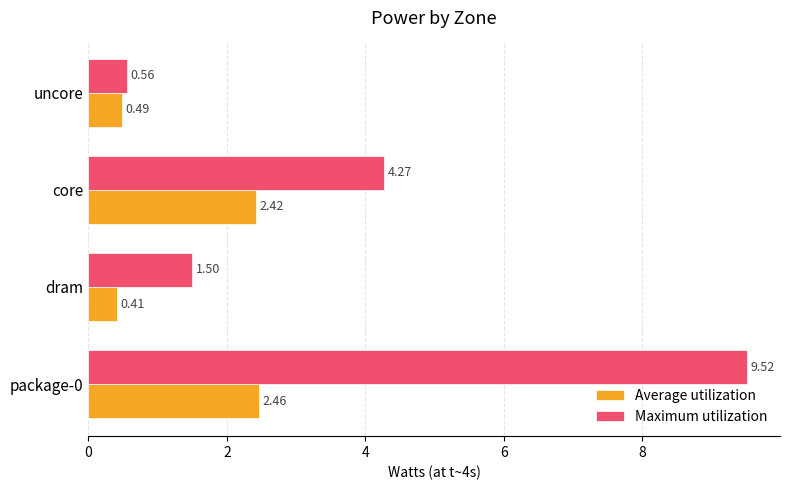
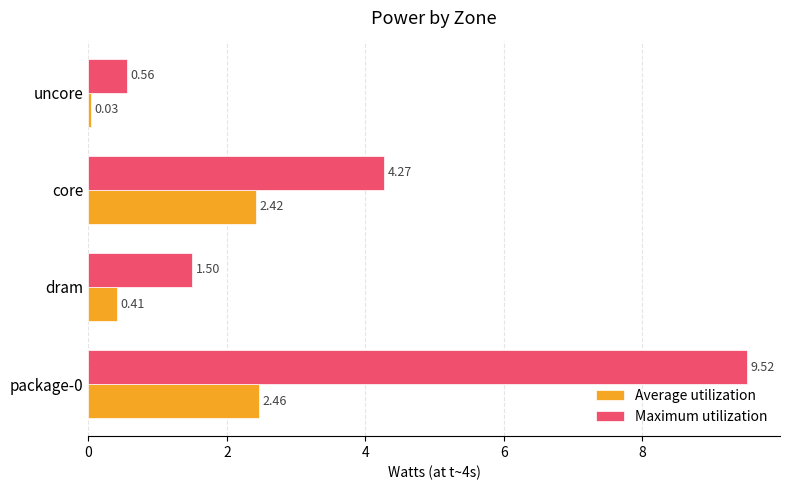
  {
    "Average utilization": {
-     "uncore": 0.49,
+     "uncore": 0.03,
      "core": 2.42,
      "dram": 0.41,
      "package-0": 2.46
    },
    "Maximum utilization": {
      "uncore": 0.56,
      "core": 4.27,
      "dram": 1.50,
      "package-0": 9.52
    }
  }
